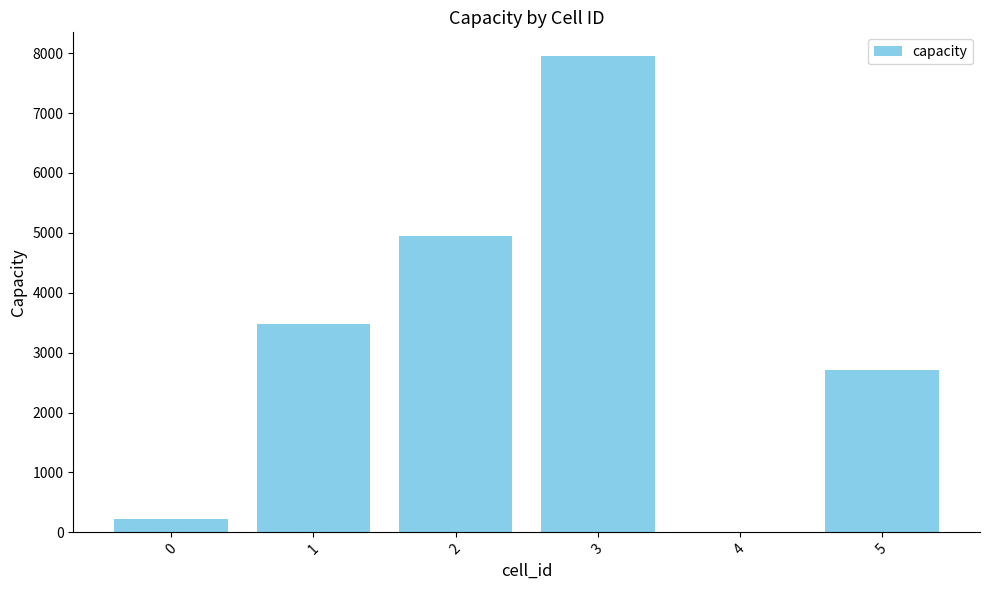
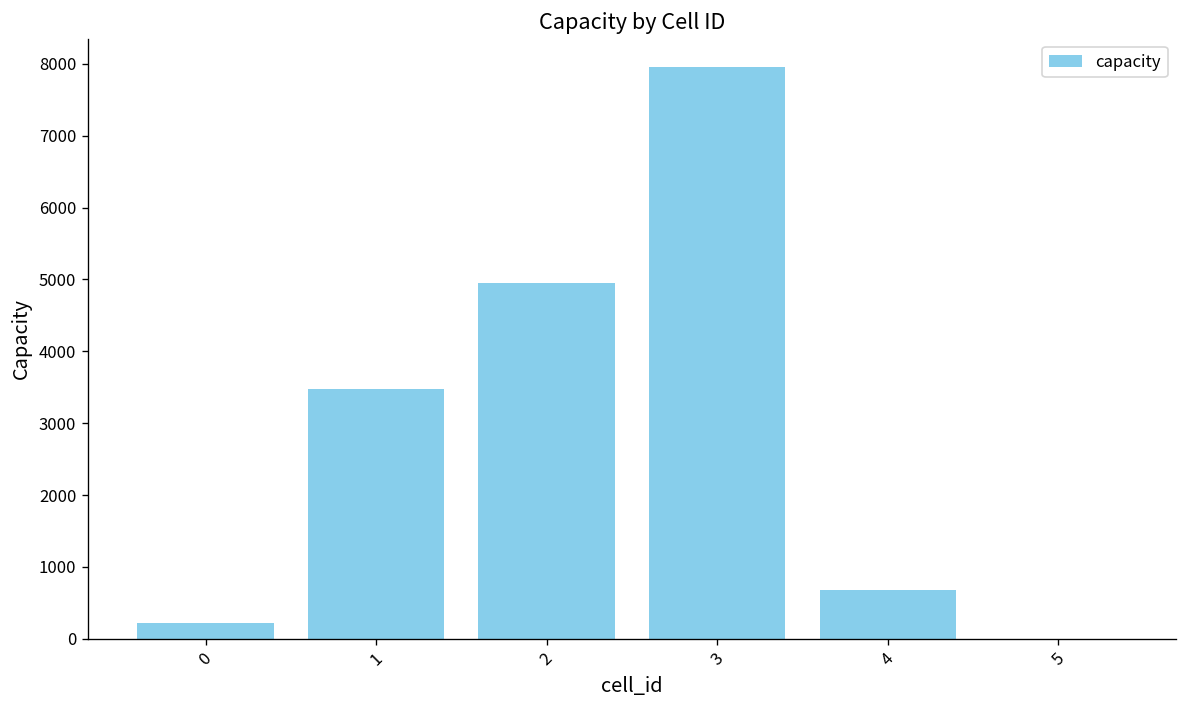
  {
    "0": 200,
    "1": 3500,
    "2": 5000,
    "3": 8000,
-   "4": 0,
-   "5": 2700
+   "4": 700,
+   "5": 0
  }
